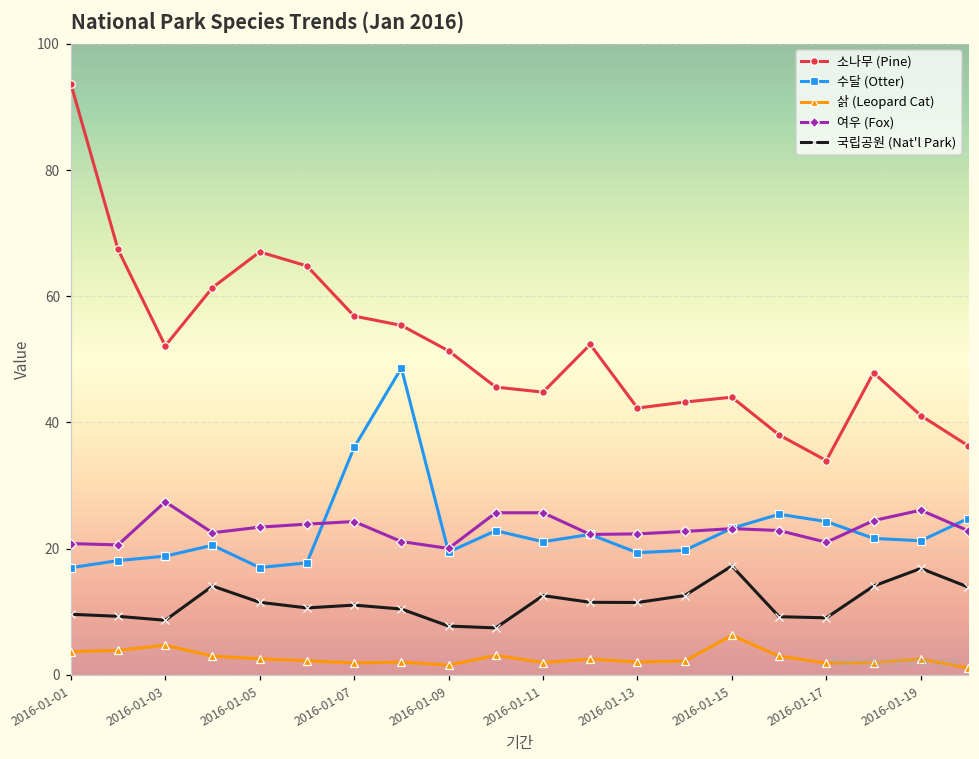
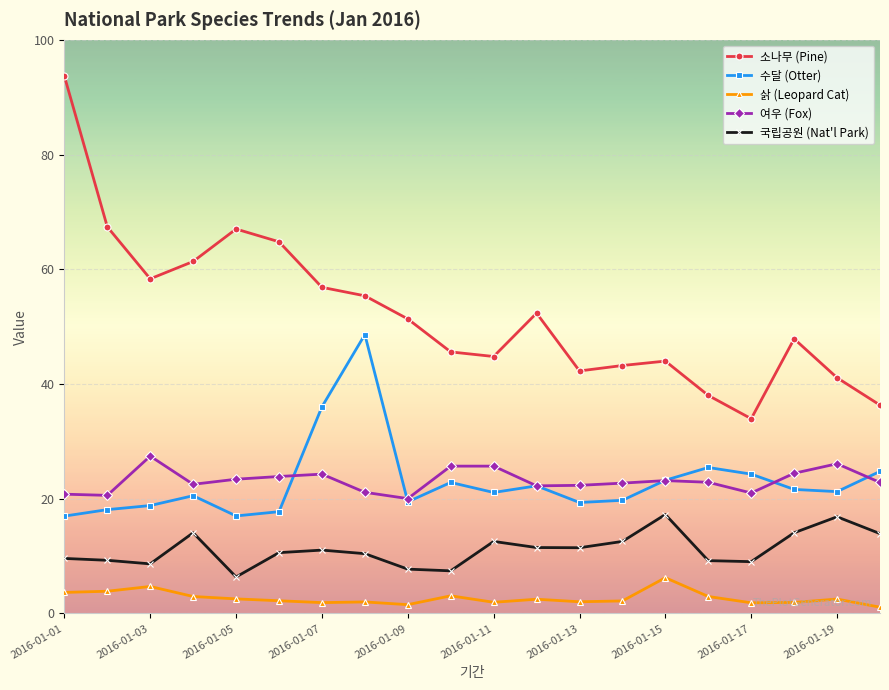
  {
    "소나무 (Pine)": {
      "2016-01-01": 94,
-     "2016-01-03": 52,
+     "2016-01-03": 58,
      "2016-01-05": 67,
      "2016-01-07": 57,
      "2016-01-09": 51,
      "2016-01-11": 45,
      "2016-01-13": 42,
      "2016-01-15": 44,
      "2016-01-17": 34,
      "2016-01-19": 41
    },
    "수달 (Otter)": {
      "2016-01-01": 17,
      "2016-01-03": 19,
      "2016-01-05": 17,
      "2016-01-07": 36,
      "2016-01-09": 19,
      "2016-01-11": 21,
      "2016-01-13": 19,
      "2016-01-17": 24,
      "2016-01-19": 21
    },
    "삵 (Leopard Cat)": {
      "2016-01-01": 4,
      "2016-01-03": 5,
      "2016-01-05": 3,
      "2016-01-07": 2,
      "2016-01-09": 2,
      "2016-01-11": 2,
      "2016-01-13": 2,
      "2016-01-15": 6,
      "2016-01-17": 2,
      "2016-01-19": 3
    },
    "여우 (Fox)": {
      "2016-01-01": 21,
      "2016-01-03": 27,
      "2016-01-05": 23,
      "2016-01-07": 24,
      "2016-01-09": 20,
      "2016-01-11": 26,
      "2016-01-13": 22,
      "2016-01-17": 21,
      "2016-01-19": 26
    },
    "국립공원 (Nat'l Park)": {
      "2016-01-01": 10,
      "2016-01-03": 9,
-     "2016-01-05": 11,
+     "2016-01-05": 6,
      "2016-01-07": 11,
      "2016-01-09": 8,
      "2016-01-11": 13,
      "2016-01-13": 11,
      "2016-01-15": 17,
      "2016-01-17": 9,
      "2016-01-19": 17
    }
  }
